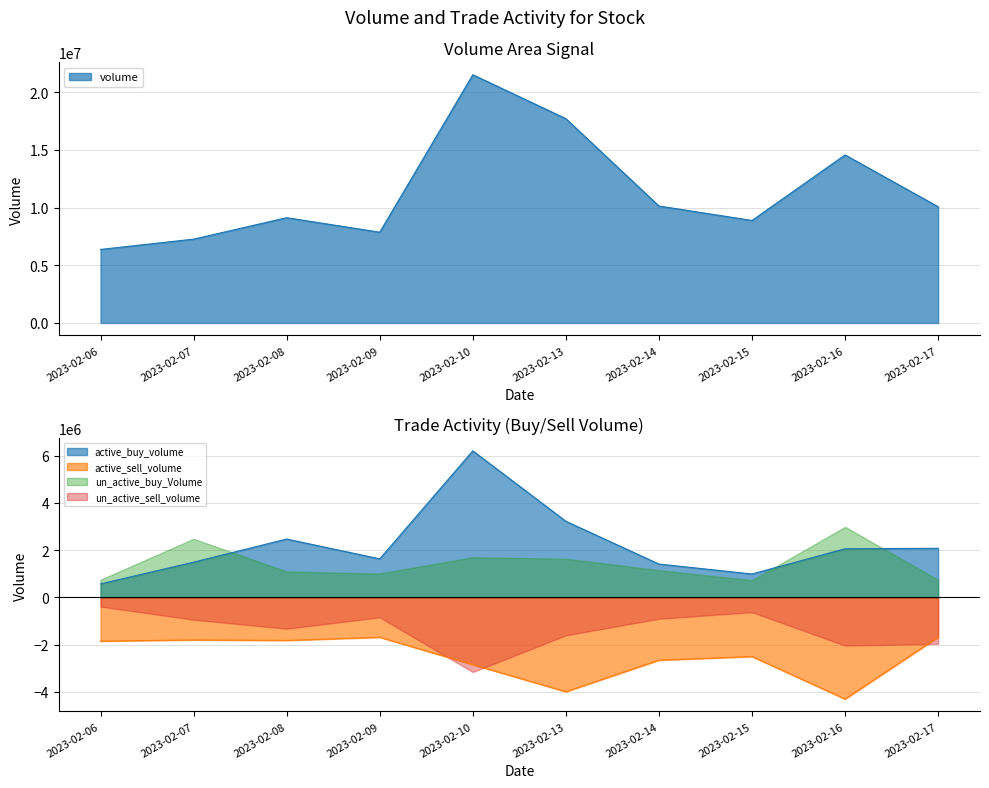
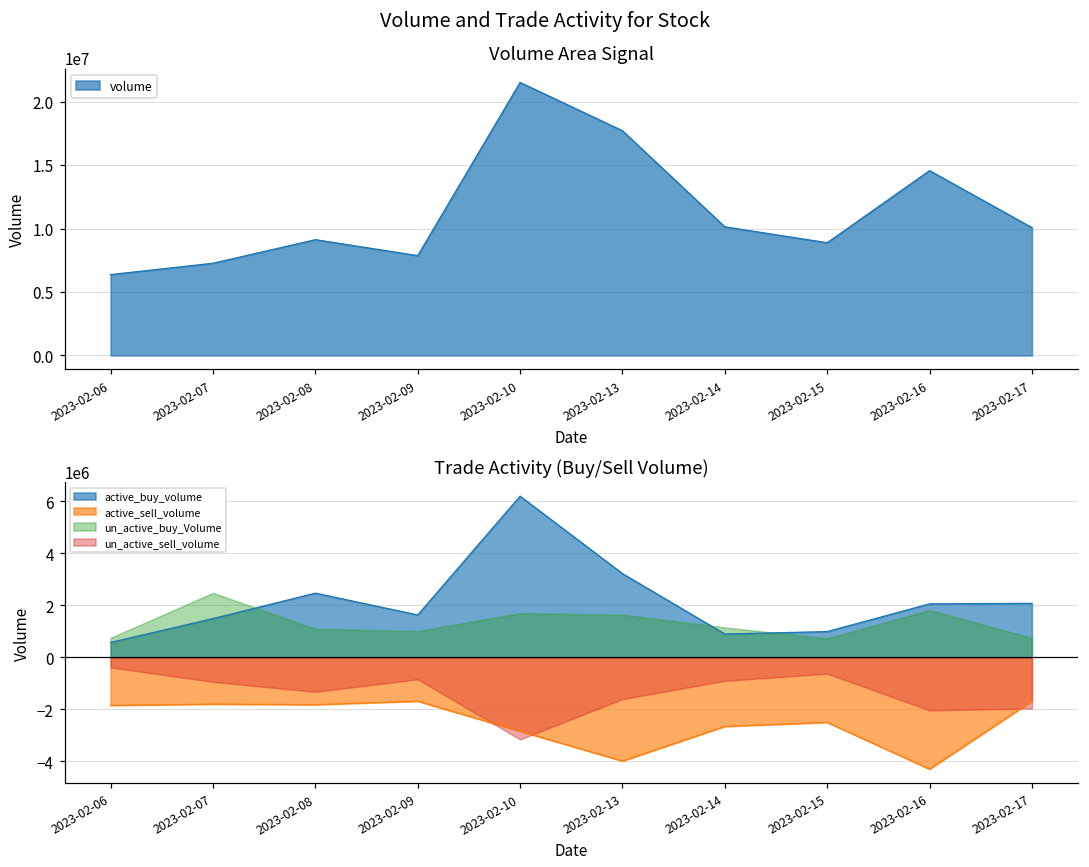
  {
    "Volume Area Signal": {
      "2023-02-06": 6400000,
      "2023-02-07": 7300000,
      "2023-02-08": 9100000,
      "2023-02-09": 7900000,
      "2023-02-10": 21500000,
      "2023-02-13": 17700000,
      "2023-02-14": 10100000,
      "2023-02-15": 8900000,
      "2023-02-16": 14600000,
      "2023-02-17": 10100000
    },
    "Trade Activity (Buy/Sell Volume)": {
      "active_buy_volume": {
        "2023-02-06": 600000,
        "2023-02-07": 1500000,
        "2023-02-08": 2500000,
        "2023-02-09": 1600000,
        "2023-02-10": 6200000,
        "2023-02-13": 3200000,
-       "2023-02-14": 1400000,
+       "2023-02-14": 900000,
        "2023-02-15": 1000000,
        "2023-02-16": 2100000,
        "2023-02-17": 2100000
      },
      "un_active_buy_Volume": {
        "2023-02-06": 700000,
        "2023-02-07": 2500000,
        "2023-02-08": 1100000,
        "2023-02-09": 1000000,
        "2023-02-10": 1700000,
        "2023-02-13": 1600000,
        "2023-02-14": 1200000,
        "2023-02-15": 700000,
-       "2023-02-16": 3000000,
+       "2023-02-16": 1800000,
        "2023-02-17": 700000
      }
    }
  }
